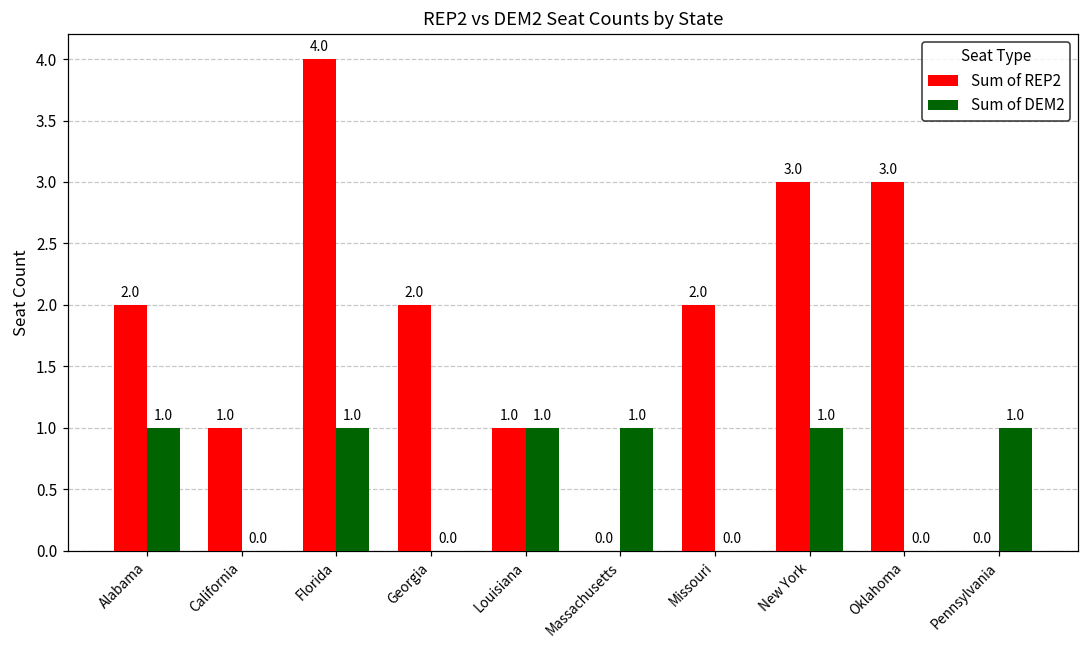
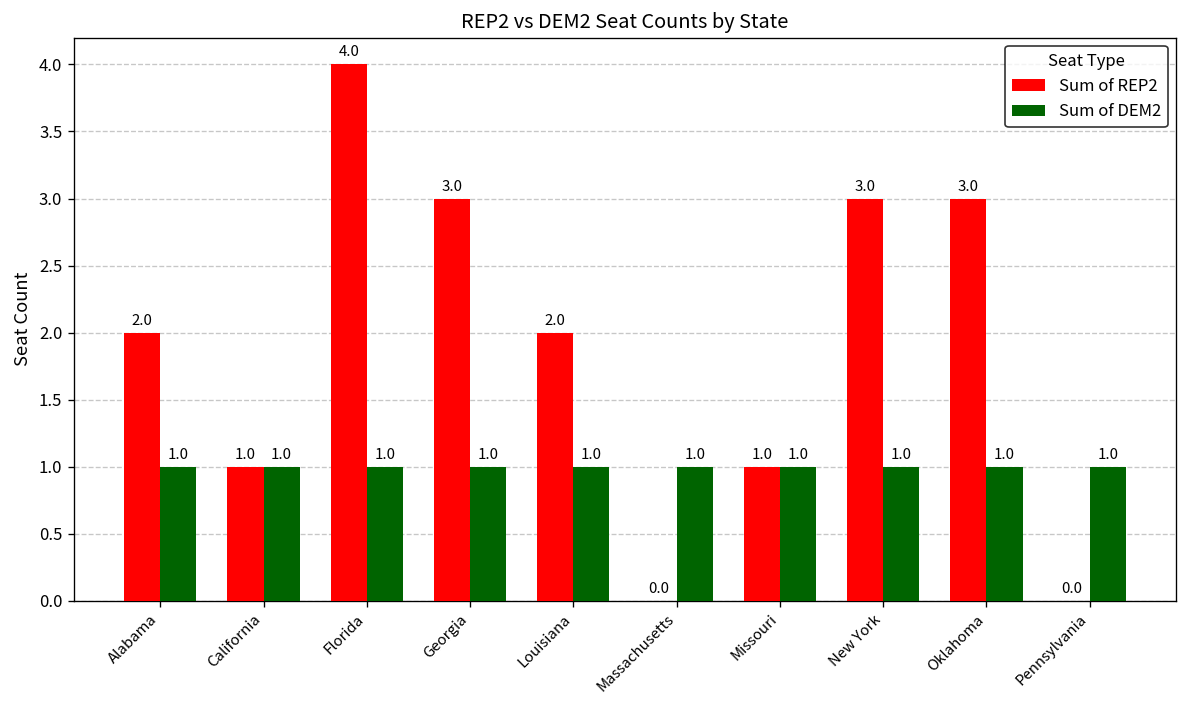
  {
    "Sum of REP2": {
      "Alabama": 2.0,
      "California": 1.0,
      "Florida": 4.0,
-     "Georgia": 2.0,
-     "Louisiana": 1.0,
+     "Georgia": 3.0,
+     "Louisiana": 2.0,
      "Massachusetts": 0.0,
-     "Missouri": 2.0,
+     "Missouri": 1.0,
      "New York": 3.0,
      "Oklahoma": 3.0,
      "Pennsylvania": 0.0
    },
    "Sum of DEM2": {
      "Alabama": 1.0,
-     "California": 0.0,
+     "California": 1.0,
      "Florida": 1.0,
-     "Georgia": 0.0,
+     "Georgia": 1.0,
      "Louisiana": 1.0,
      "Massachusetts": 1.0,
-     "Missouri": 0.0,
+     "Missouri": 1.0,
      "New York": 1.0,
-     "Oklahoma": 0.0,
+     "Oklahoma": 1.0,
      "Pennsylvania": 1.0
    }
  }
